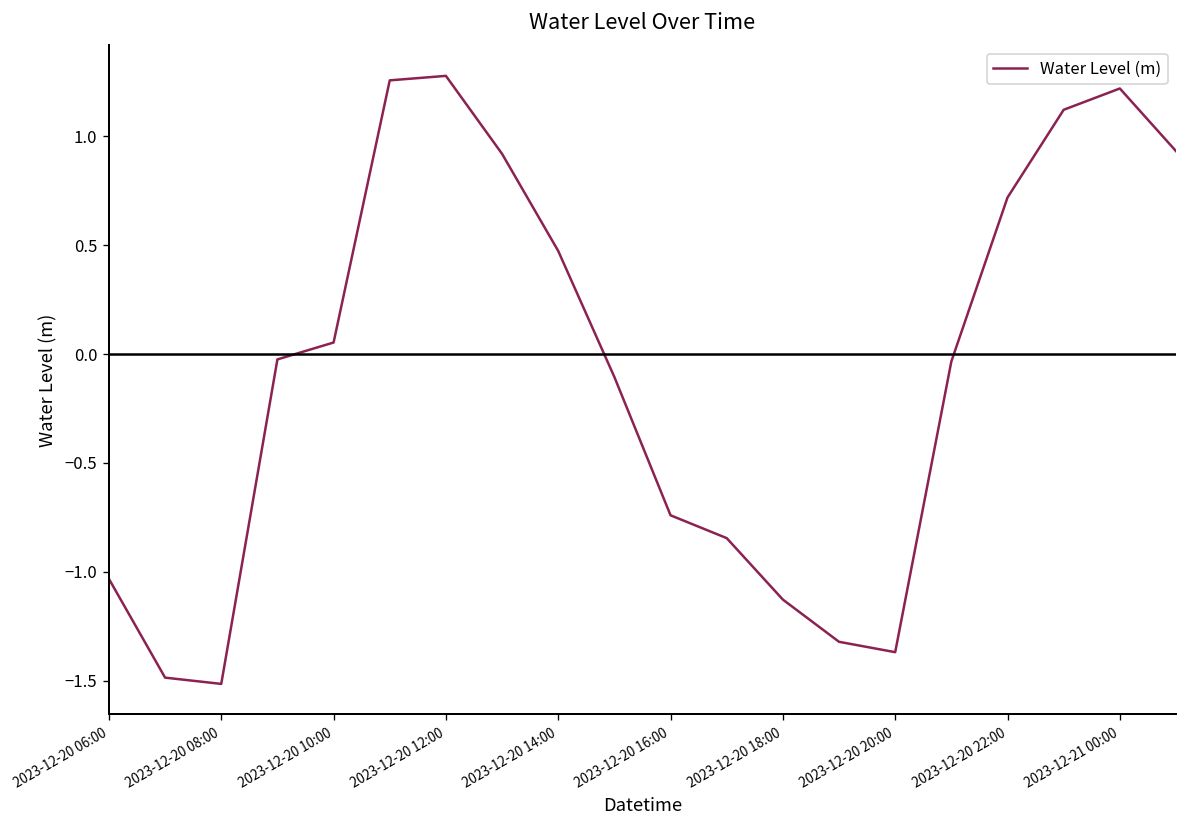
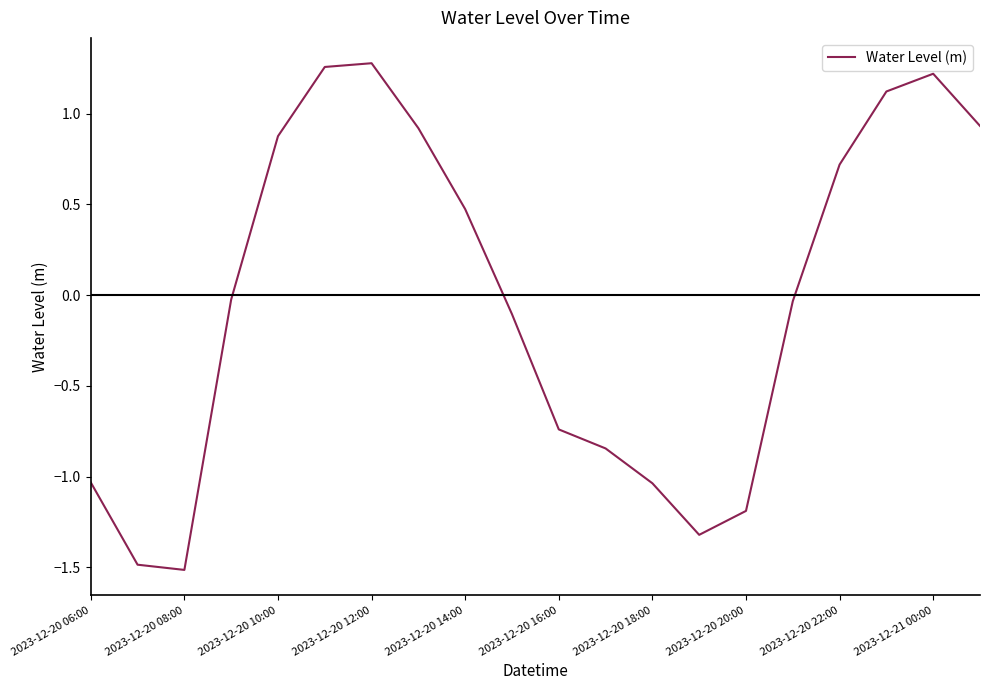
  {
    "2023-12-20 06:00": -1.03,
    "2023-12-20 08:00": -1.51,
-   "2023-12-20 10:00": 0.05,
+   "2023-12-20 10:00": 0.88,
    "2023-12-20 12:00": 1.28,
    "2023-12-20 14:00": 0.47,
    "2023-12-20 16:00": -0.74,
-   "2023-12-20 18:00": -1.13,
-   "2023-12-20 20:00": -1.37,
+   "2023-12-20 18:00": -1.04,
+   "2023-12-20 20:00": -1.19,
    "2023-12-20 22:00": 0.72,
    "2023-12-21 00:00": 1.22
  }
